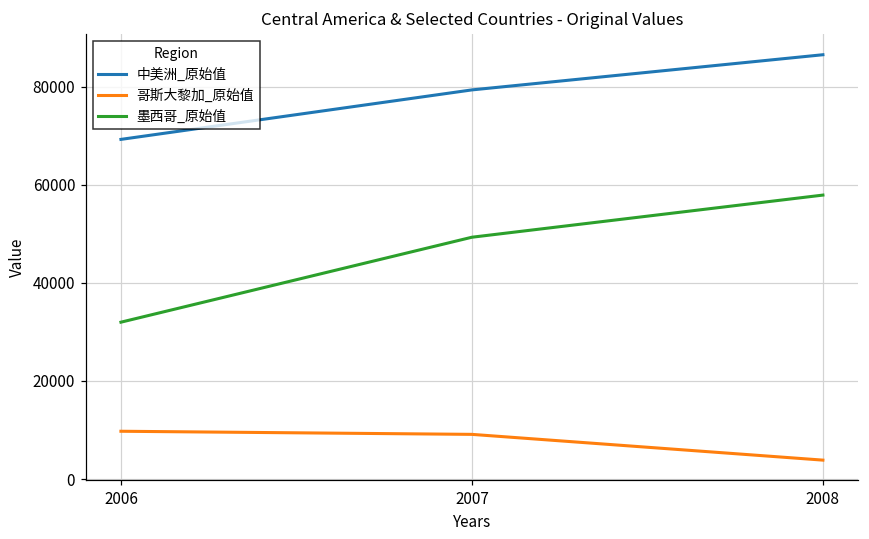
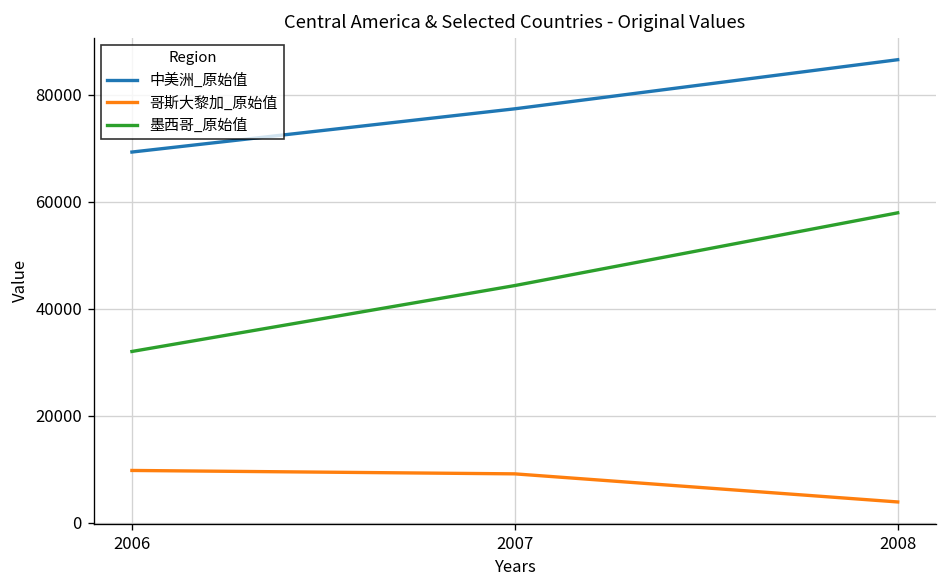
  {
    "中美洲_原始值": {
      "2006": 69000,
-     "2007": 79000,
+     "2007": 77000,
      "2008": 87000
    },
    "哥斯大黎加_原始值": {
      "2006": 10000,
      "2007": 9000,
      "2008": 4000
    },
    "墨西哥_原始值": {
      "2006": 32000,
-     "2007": 49000,
+     "2007": 44000,
      "2008": 58000
    }
  }
